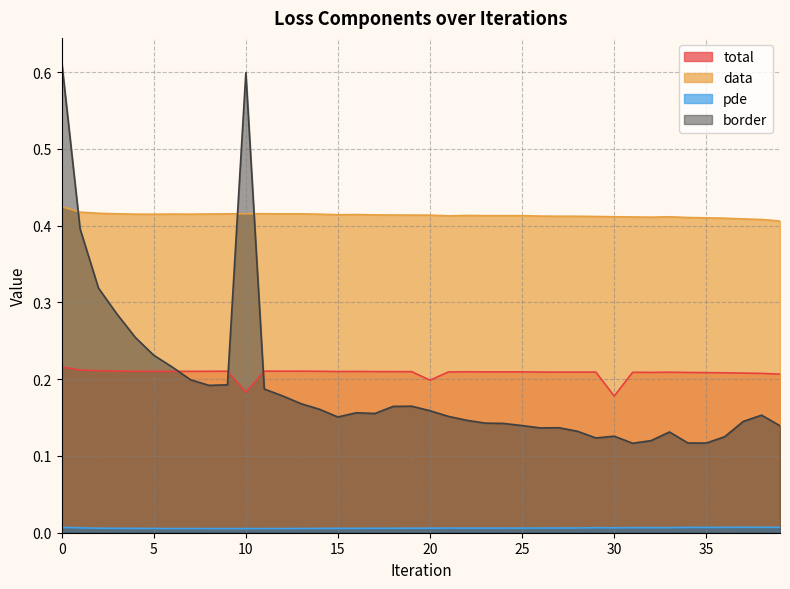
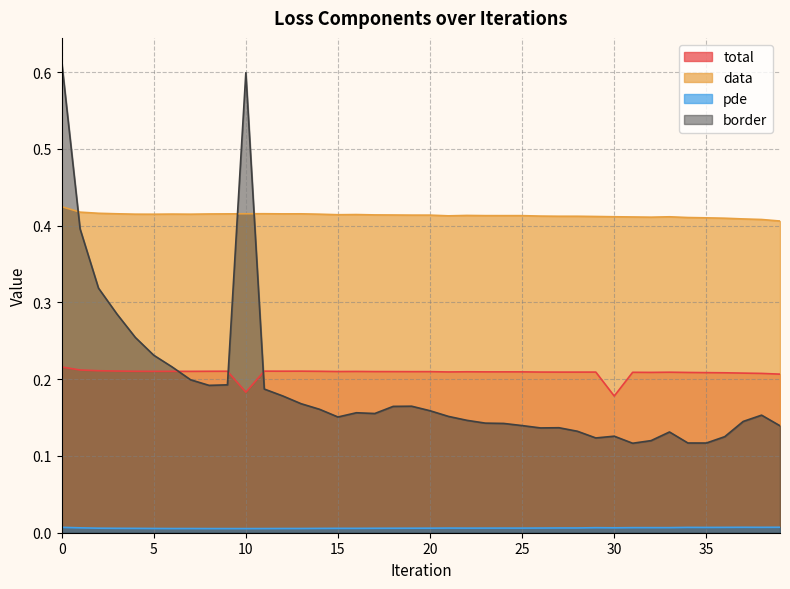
  {
    "total": {
      "0": 0.22,
      "5": 0.21,
      "10": 0.18,
      "15": 0.21,
-     "20": 0.20,
+     "20": 0.21,
      "25": 0.21,
      "30": 0.18,
      "35": 0.21
    },
    "data": {
      "0": 0.42,
      "5": 0.41,
      "10": 0.42,
      "15": 0.41,
      "20": 0.41,
      "25": 0.41,
      "30": 0.41,
      "35": 0.41
    },
    "pde": {
      "0": 0.01,
      "5": 0.01,
      "10": 0.01,
      "15": 0.01,
      "20": 0.01,
      "25": 0.01,
      "30": 0.01,
      "35": 0.01
    },
    "border": {
      "0": 0.61,
      "5": 0.23,
      "10": 0.60,
      "15": 0.15,
      "20": 0.16,
      "25": 0.14,
      "30": 0.13,
      "35": 0.12
    }
  }
